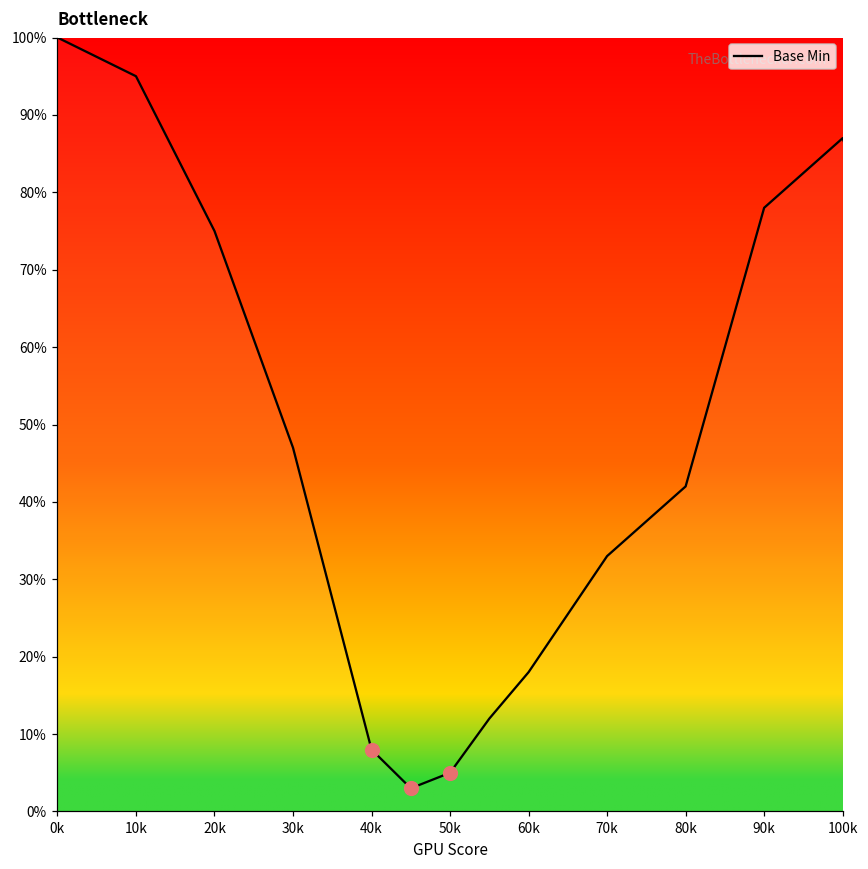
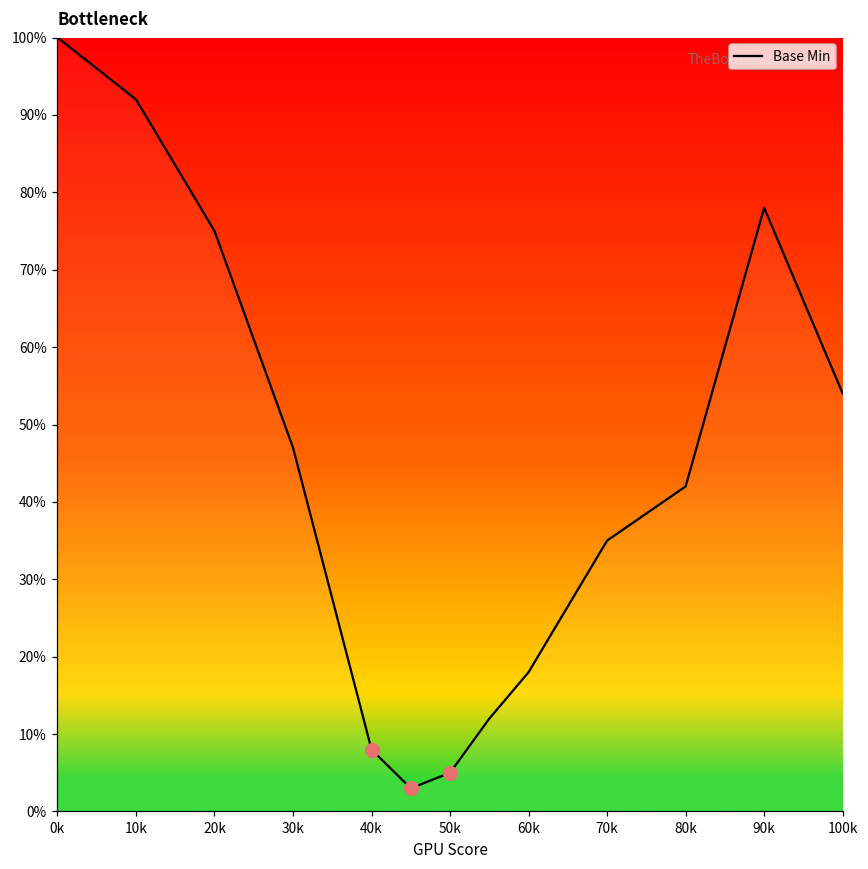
  {
    "Base Min": {
      "0k": "100%",
-     "10k": "95%",
+     "10k": "92%",
      "20k": "75%",
      "30k": "47%",
      "60k": "18%",
-     "70k": "33%",
+     "70k": "35%",
      "80k": "42%",
      "90k": "78%",
-     "100k": "87%"
+     "100k": "54%"
    }
  }
